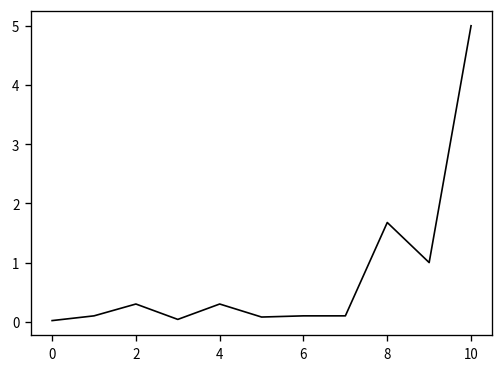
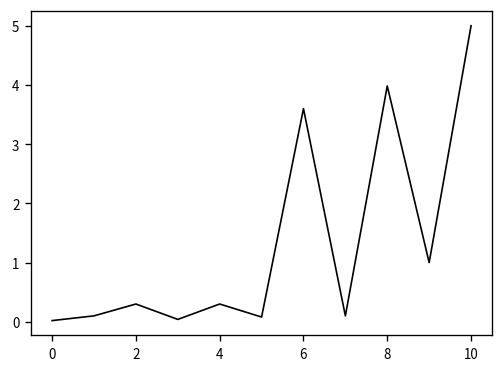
  {
    "0": 0.0,
    "2": 0.3,
    "4": 0.3,
-   "6": 0.1,
-   "8": 1.7,
+   "6": 3.6,
+   "8": 4.0,
    "10": 5.0
  }
